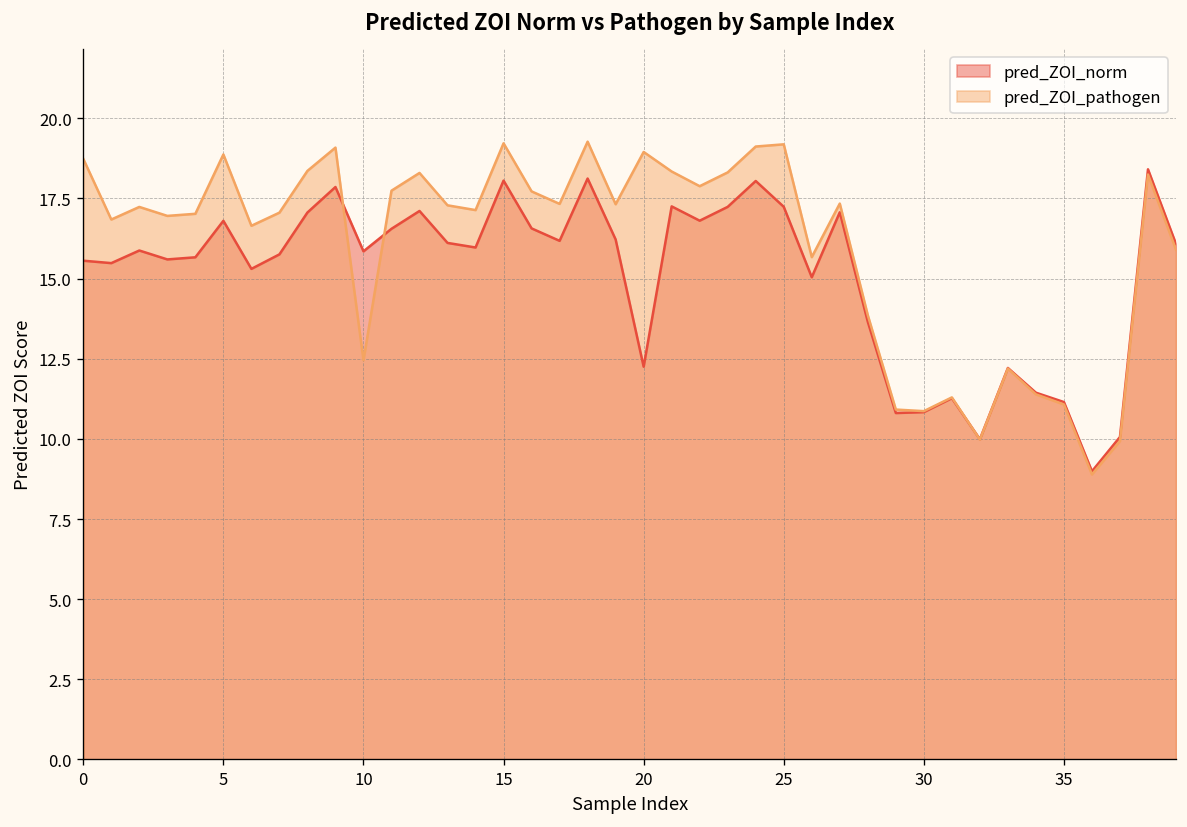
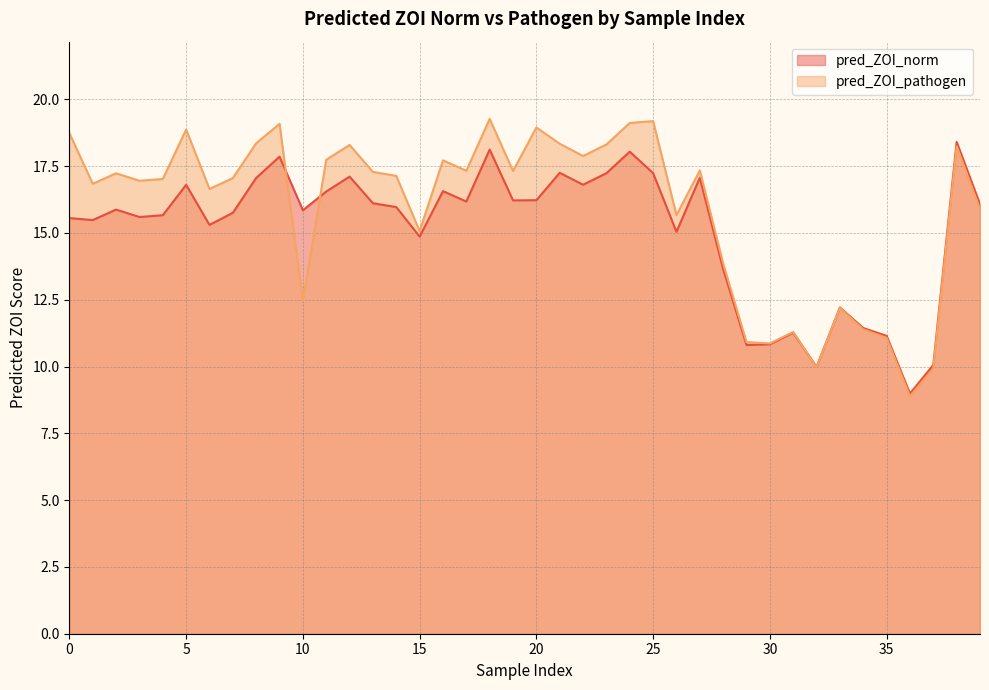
  {
    "pred_ZOI_norm": {
      "0": 15.6,
      "5": 16.8,
      "10": 15.8,
-     "15": 18.1,
-     "20": 12.3,
+     "15": 14.9,
+     "20": 16.2,
      "25": 17.2
    },
    "pred_ZOI_pathogen": {
      "0": 18.7,
      "5": 18.9,
      "10": 12.4,
-     "15": 19.2,
+     "15": 15.1,
      "20": 18.9,
      "25": 19.2
    }
  }
